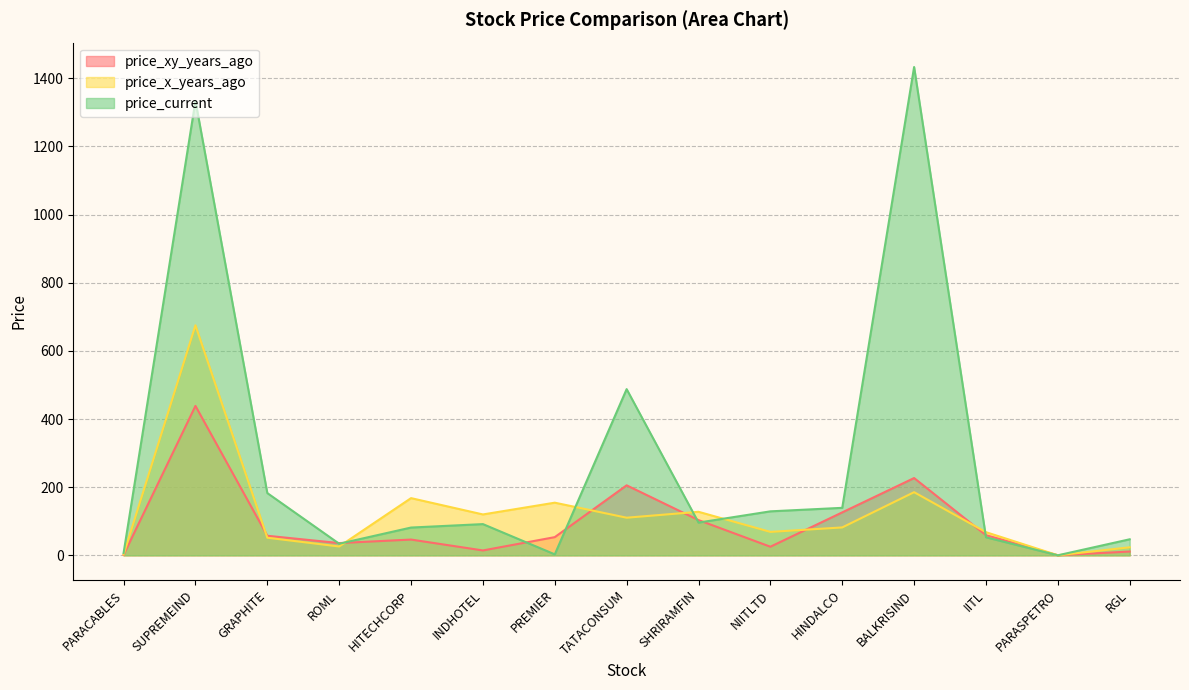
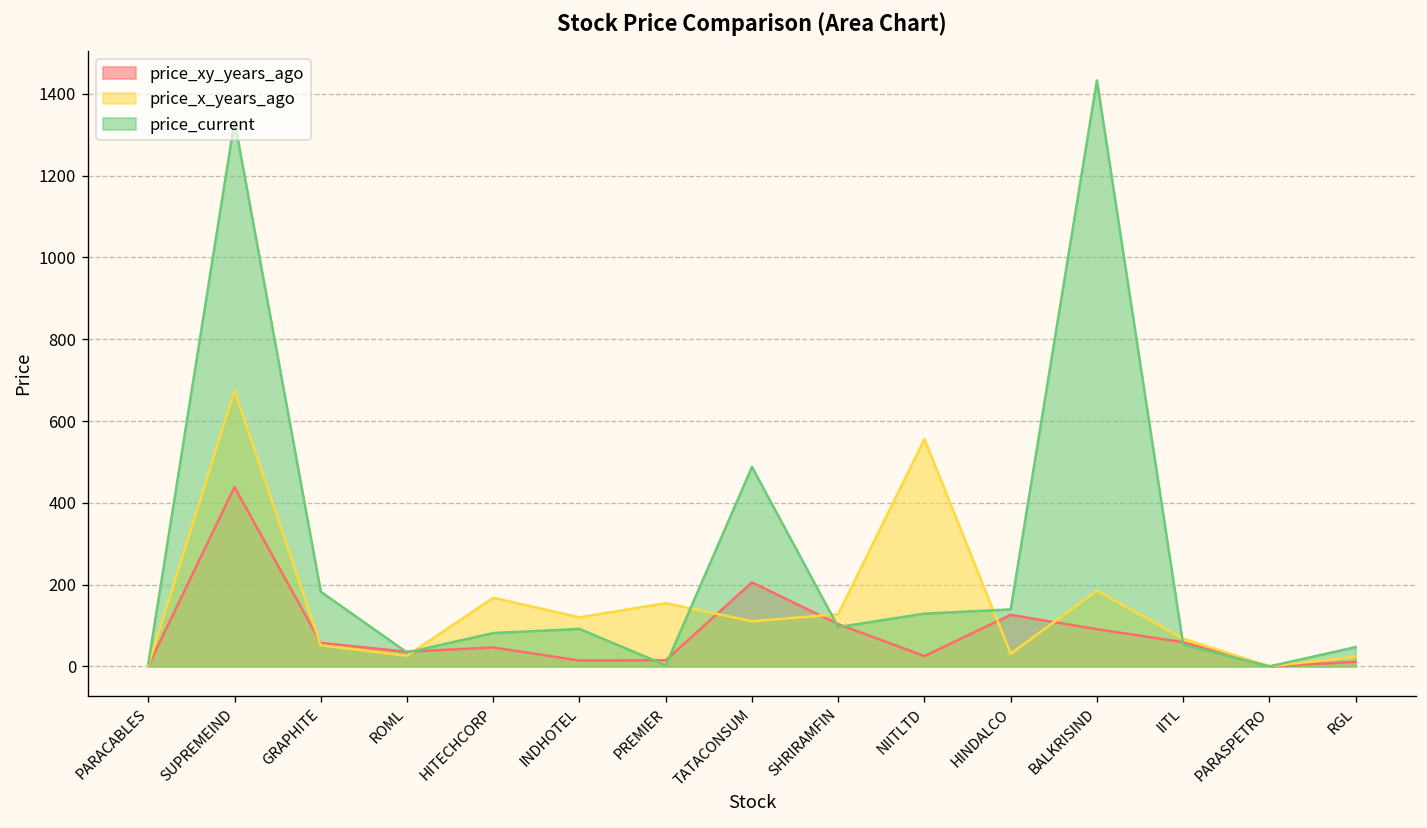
  {
    "price_xy_years_ago": {
      "SUPREMEIND": 440,
      "HITECHCORP": 50,
      "INDHOTEL": 10,
-     "PREMIER": 50,
+     "PREMIER": 10,
      "TATACONSUM": 210,
      "NIITLTD": 30,
      "HINDALCO": 130,
-     "BALKRISIND": 230,
+     "BALKRISIND": 90,
      "RGL": 10
    },
    "price_x_years_ago": {
      "SUPREMEIND": 680,
      "ROML": 30,
      "HITECHCORP": 170,
      "INDHOTEL": 120,
      "PREMIER": 150,
      "TATACONSUM": 110,
      "SHRIRAMFIN": 130,
-     "NIITLTD": 70,
-     "HINDALCO": 80,
+     "NIITLTD": 560,
+     "HINDALCO": 30,
      "BALKRISIND": 190,
      "IITL": 70,
      "RGL": 20
    },
    "price_current": {
      "GRAPHITE": 180,
      "HITECHCORP": 80,
      "INDHOTEL": 90,
      "PREMIER": 0,
      "TATACONSUM": 490,
      "NIITLTD": 130,
      "HINDALCO": 140,
      "BALKRISIND": 1430,
      "RGL": 50
    }
  }
